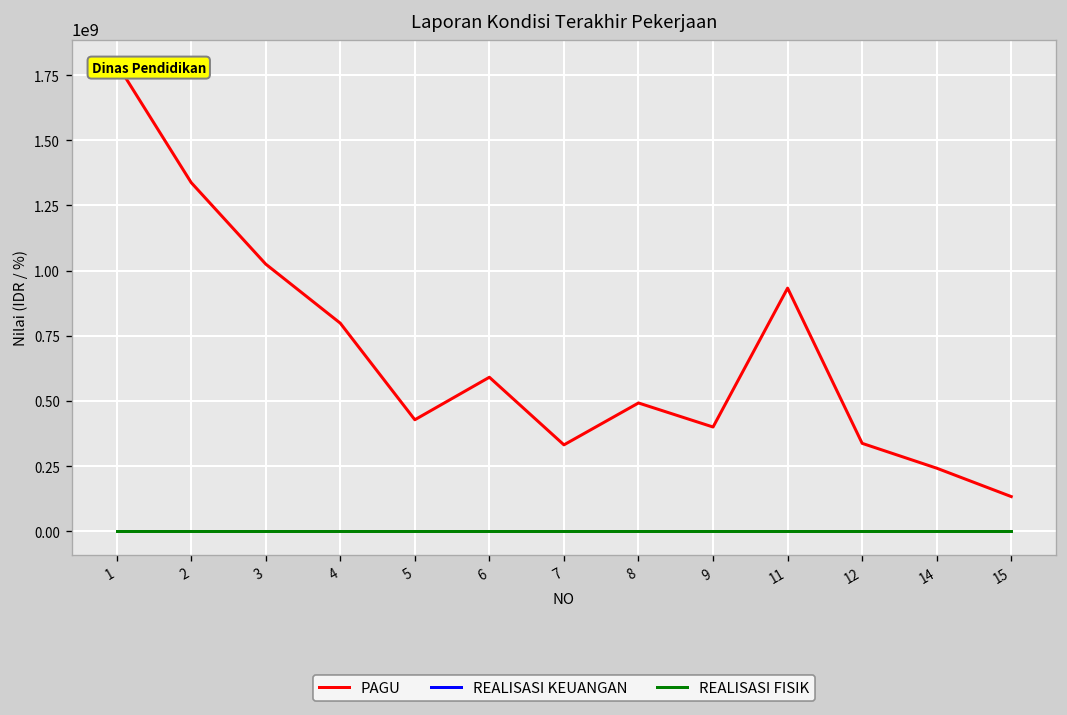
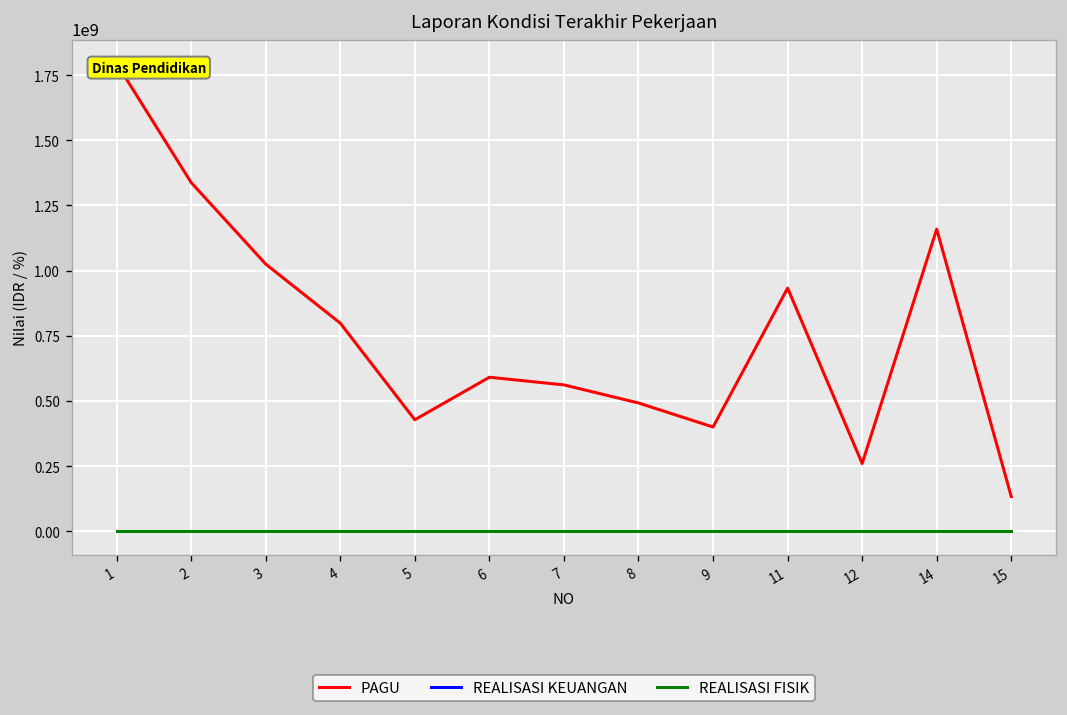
  {
    "PAGU": {
      "2": 1340000000,
      "3": 1030000000,
      "4": 800000000,
      "5": 430000000,
      "6": 590000000,
-     "7": 330000000,
+     "7": 560000000,
      "8": 490000000,
      "9": 400000000,
      "11": 930000000,
-     "12": 340000000,
-     "14": 240000000,
+     "12": 260000000,
+     "14": 1160000000,
      "15": 130000000
    },
    "REALISASI FISIK": {
      "1": 0,
      "2": 0,
      "3": 0,
      "4": 0,
      "5": 0,
      "6": 0,
      "7": 0,
      "8": 0,
      "9": 0,
      "11": 0,
      "12": 0,
      "14": 0,
      "15": 0
    }
  }
